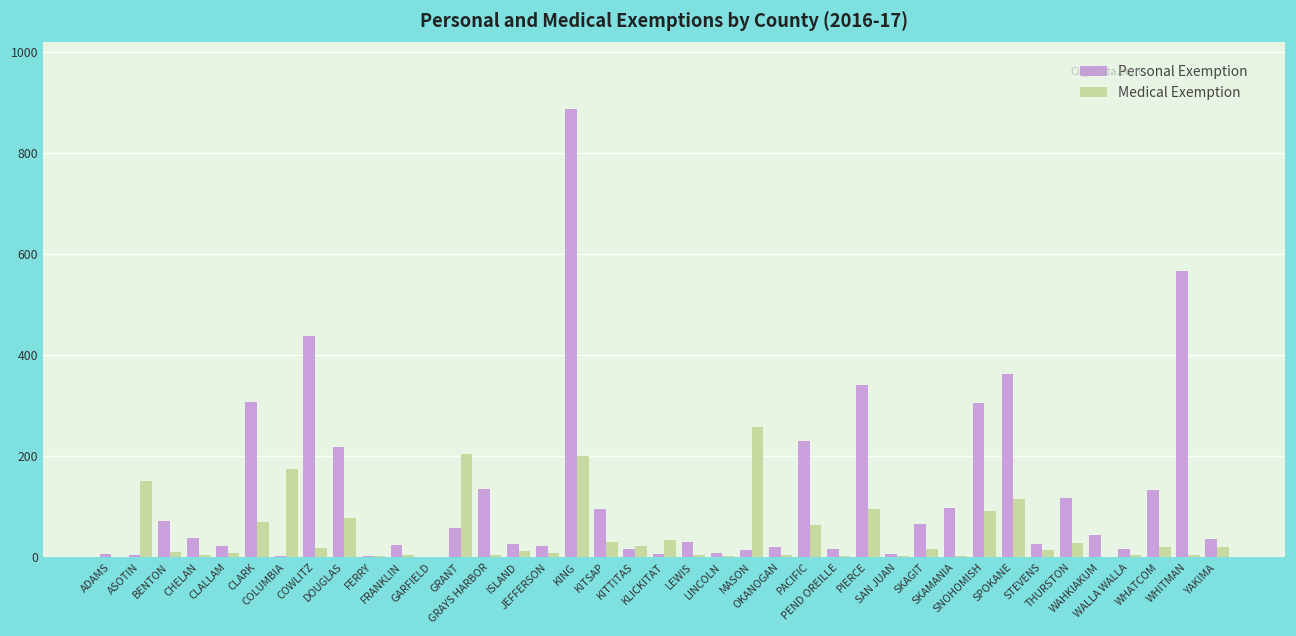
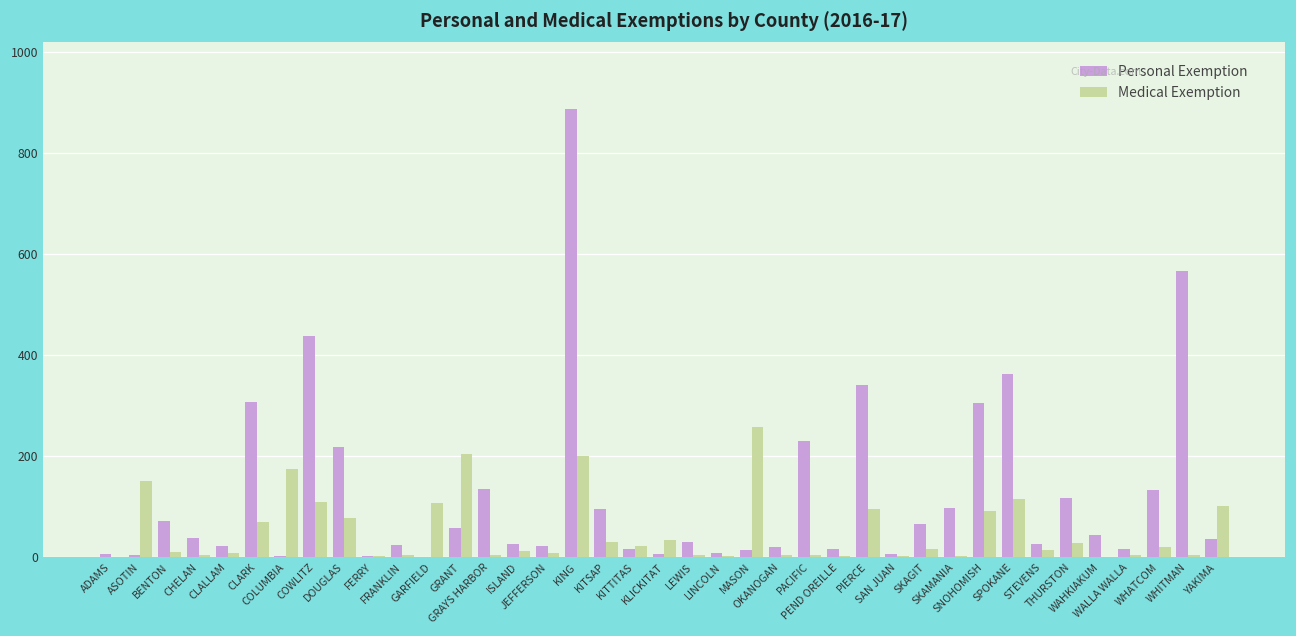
  {
    "Personal Exemption": {
      "BENTON": 70,
      "CHELAN": 40,
      "CLALLAM": 20,
      "CLARK": 310,
      "COWLITZ": 440,
      "DOUGLAS": 220,
      "FRANKLIN": 20,
      "GARFIELD": 0,
      "GRANT": 60,
      "GRAYS HARBOR": 130,
      "ISLAND": 20,
      "JEFFERSON": 20,
      "KING": 890,
      "KITSAP": 100,
      "KITTITAS": 20,
      "KLICKITAT": 10,
      "LEWIS": 30,
      "LINCOLN": 10,
      "MASON": 10,
      "OKANOGAN": 20,
      "PACIFIC": 230,
      "PEND OREILLE": 20,
      "PIERCE": 340,
      "SKAGIT": 60,
      "SKAMANIA": 100,
      "SNOHOMISH": 310,
      "SPOKANE": 360,
      "STEVENS": 30,
      "THURSTON": 120,
      "WAHKIAKUM": 40,
      "WALLA WALLA": 10,
      "WHATCOM": 130,
      "WHITMAN": 570,
      "YAKIMA": 30
    },
    "Medical Exemption": {
      "ADAMS": 0,
      "ASOTIN": 150,
      "BENTON": 10,
      "CLALLAM": 10,
      "CLARK": 70,
      "COLUMBIA": 170,
-     "COWLITZ": 20,
+     "COWLITZ": 110,
      "DOUGLAS": 80,
-     "GARFIELD": 0,
+     "GARFIELD": 110,
      "GRANT": 200,
      "ISLAND": 10,
      "JEFFERSON": 10,
      "KING": 200,
      "KITSAP": 30,
      "KITTITAS": 20,
      "KLICKITAT": 30,
      "MASON": 260,
-     "PACIFIC": 60,
+     "PACIFIC": 0,
      "PIERCE": 100,
      "SKAGIT": 10,
      "SNOHOMISH": 90,
      "SPOKANE": 110,
      "STEVENS": 10,
      "THURSTON": 30,
      "WAHKIAKUM": 0,
      "WHATCOM": 20,
-     "YAKIMA": 20
+     "YAKIMA": 100
    }
  }
